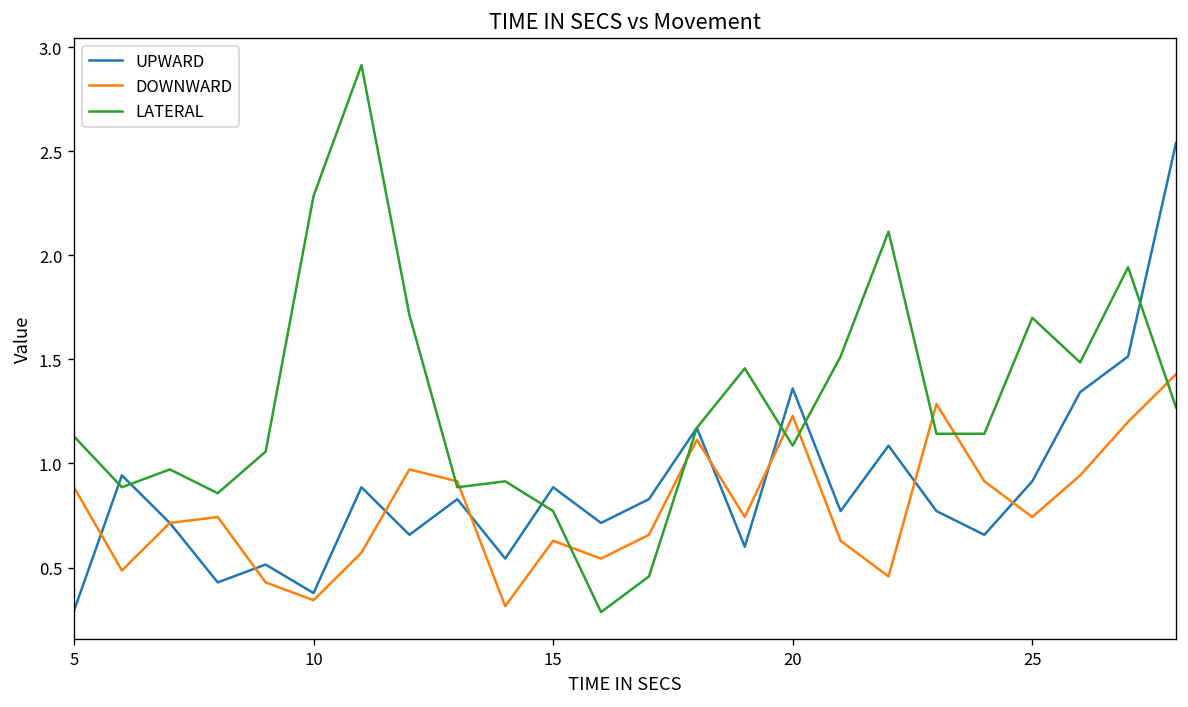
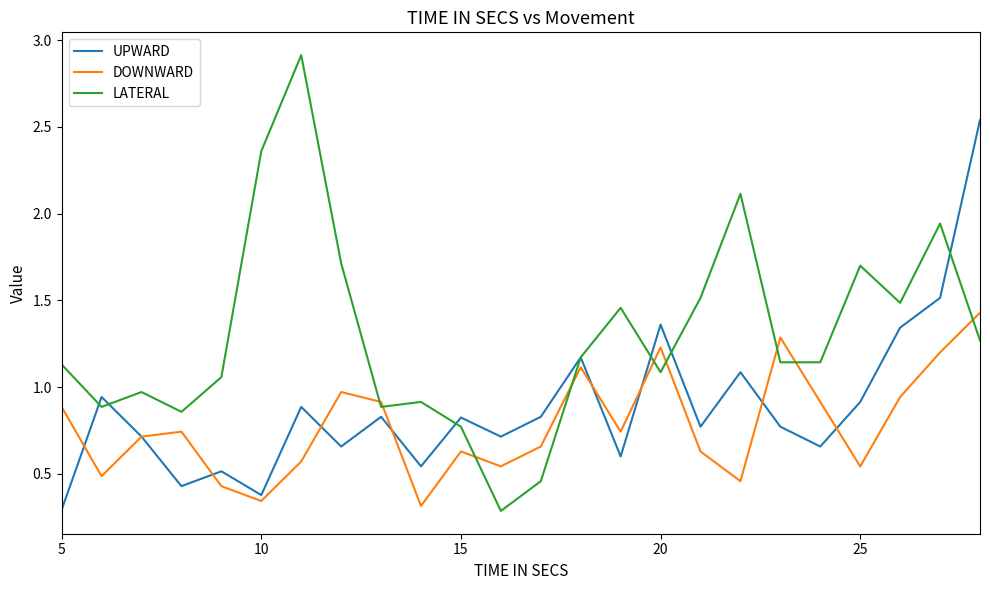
  {
    "UPWARD": {
      "5": 0.29,
      "10": 0.38,
-     "15": 0.89,
+     "15": 0.82,
      "20": 1.36,
      "25": 0.91
    },
    "DOWNWARD": {
      "5": 0.89,
      "10": 0.34,
      "15": 0.63,
      "20": 1.23,
-     "25": 0.74
+     "25": 0.54
    },
    "LATERAL": {
      "5": 1.13,
-     "10": 2.29,
+     "10": 2.36,
      "15": 0.77,
      "20": 1.09,
      "25": 1.70
    }
  }
